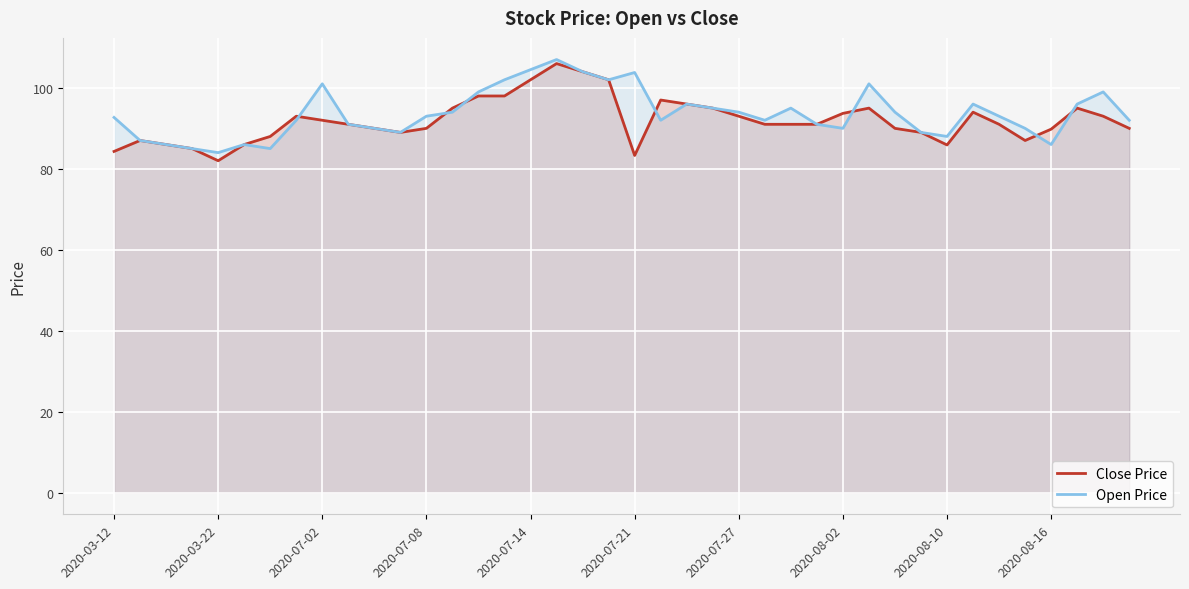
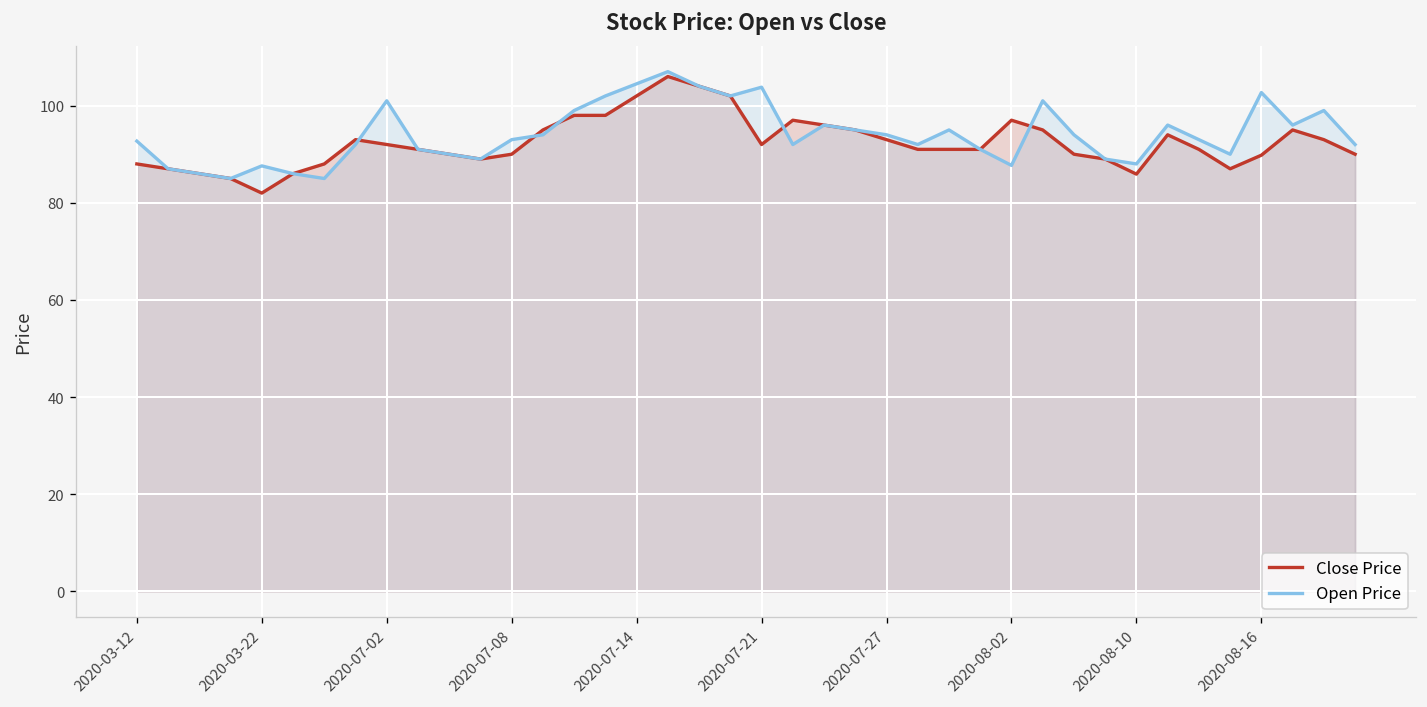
  {
    "Close Price": {
-     "2020-03-12": 84,
+     "2020-03-12": 88,
      "2020-03-22": 82,
      "2020-07-02": 92,
      "2020-07-08": 90,
      "2020-07-14": 102,
-     "2020-07-21": 83,
+     "2020-07-21": 92,
      "2020-07-27": 93,
-     "2020-08-02": 94,
+     "2020-08-02": 97,
      "2020-08-10": 86,
      "2020-08-16": 90
    },
    "Open Price": {
      "2020-03-12": 93,
-     "2020-03-22": 84,
+     "2020-03-22": 88,
      "2020-07-02": 101,
      "2020-07-08": 93,
      "2020-07-14": 105,
      "2020-07-21": 104,
      "2020-07-27": 94,
-     "2020-08-02": 90,
+     "2020-08-02": 88,
      "2020-08-10": 88,
-     "2020-08-16": 86
+     "2020-08-16": 103
    }
  }
